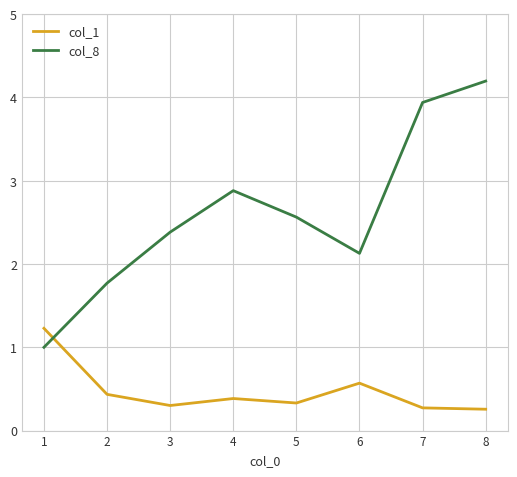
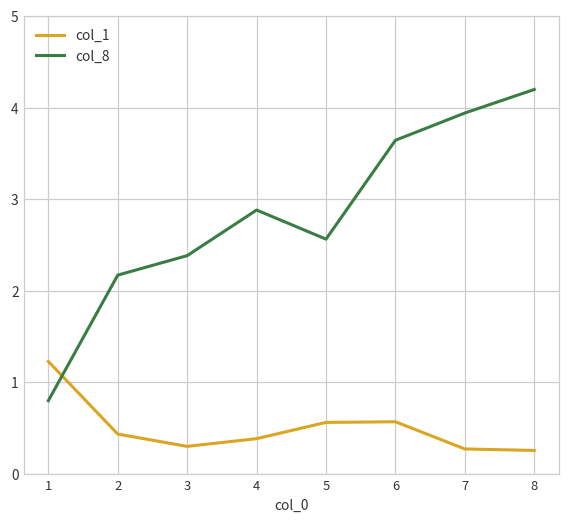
  {
    "col_1": {
      "1": 1.2,
      "2": 0.4,
      "3": 0.3,
      "4": 0.4,
-     "5": 0.3,
+     "5": 0.6,
      "6": 0.6,
      "7": 0.3,
      "8": 0.3
    },
    "col_8": {
-     "1": 1.0,
-     "2": 1.8,
+     "1": 0.8,
+     "2": 2.2,
      "3": 2.4,
      "4": 2.9,
      "5": 2.6,
-     "6": 2.1,
+     "6": 3.6,
      "7": 3.9,
      "8": 4.2
    }
  }
